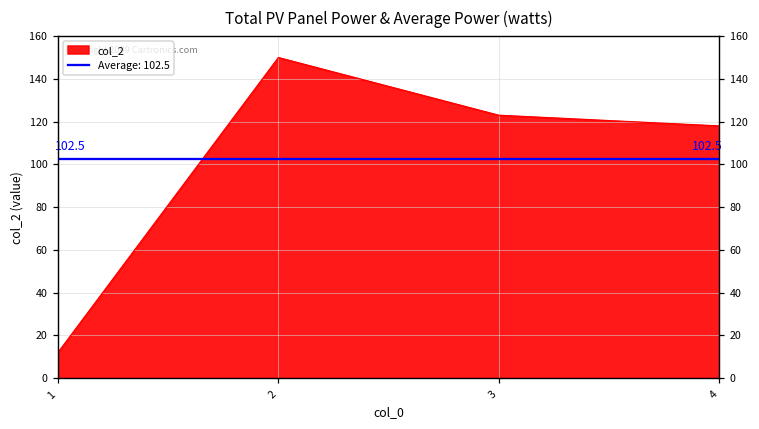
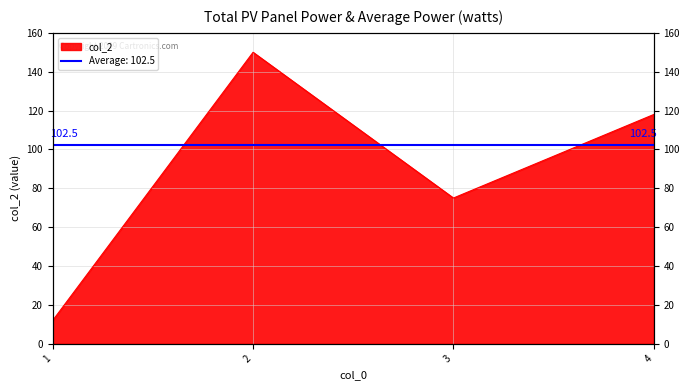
  {
    "1": 12,
    "2": 150,
-   "3": 123
+   "3": 75
  }
